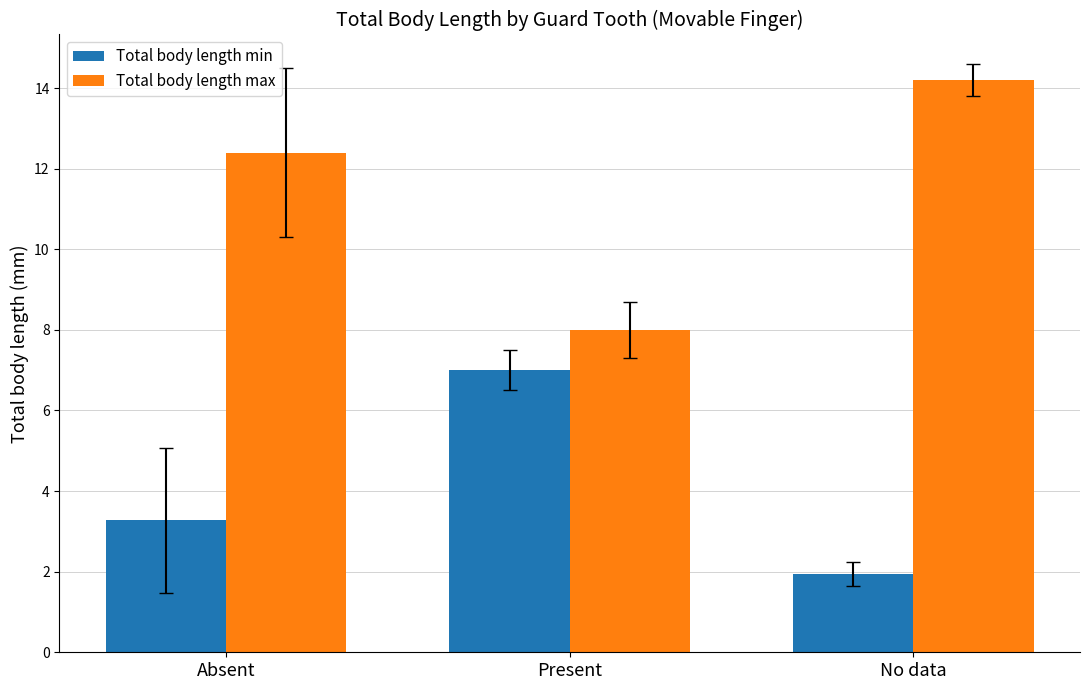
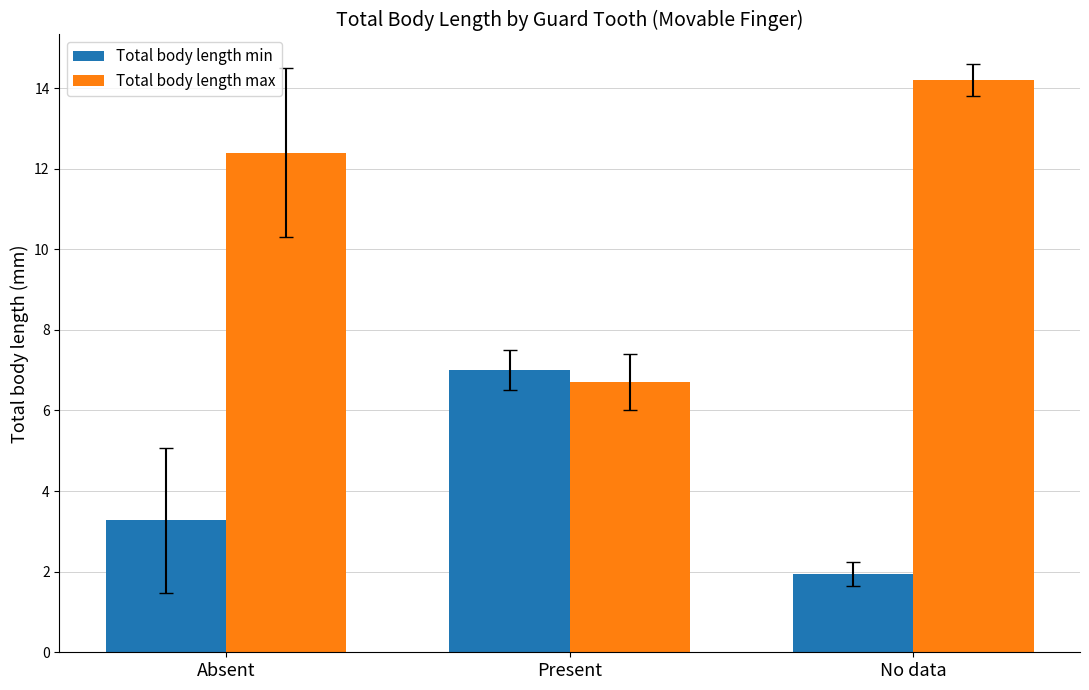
  {
    "Total body length max": {
      "Absent": 12.4,
-     "Present": 8.0,
+     "Present": 6.7,
      "No data": 14.2
    }
  }
